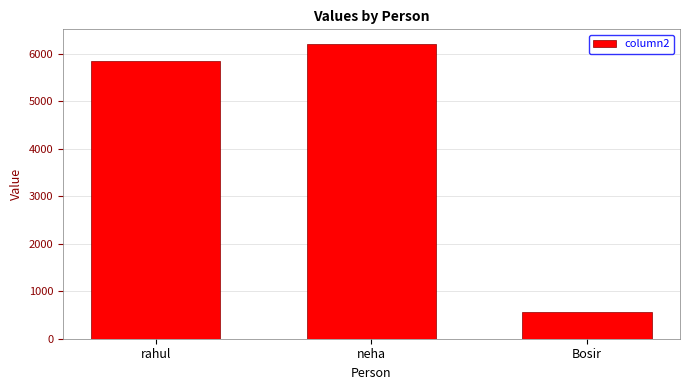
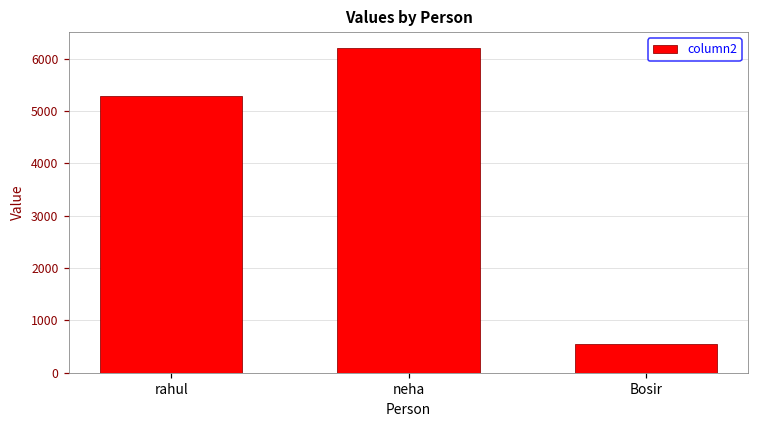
  {
-   "rahul": 5800,
+   "rahul": 5300,
    "neha": 6200,
    "Bosir": 600
  }
